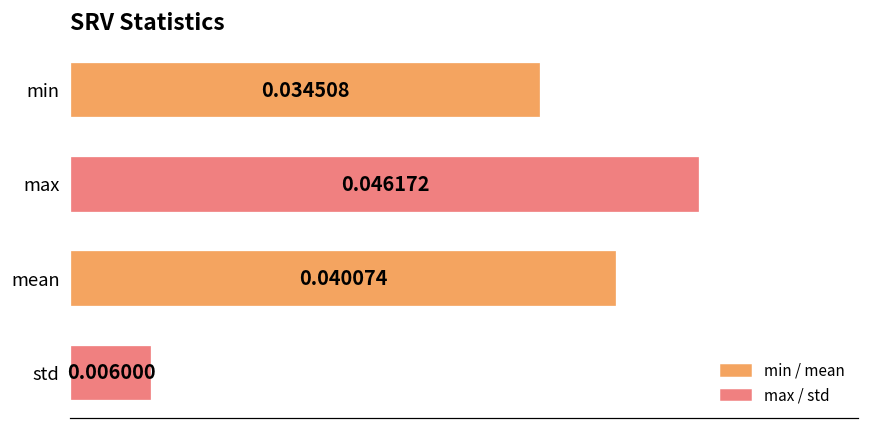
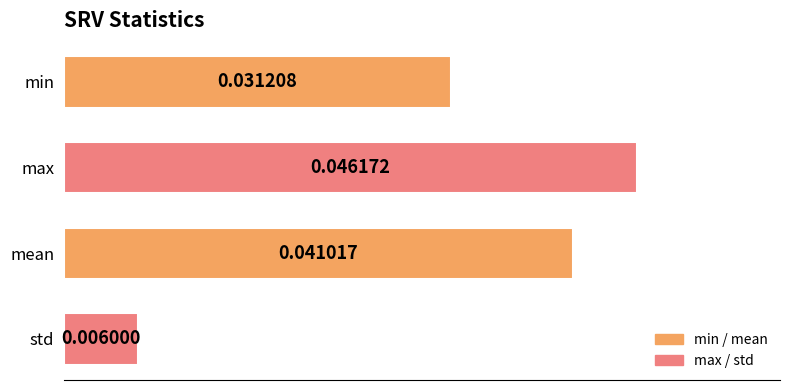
  {
-   "min": 0.034508,
+   "min": 0.031208,
    "max": 0.046172,
-   "mean": 0.040074,
+   "mean": 0.041017,
    "std": 0.006000
  }
